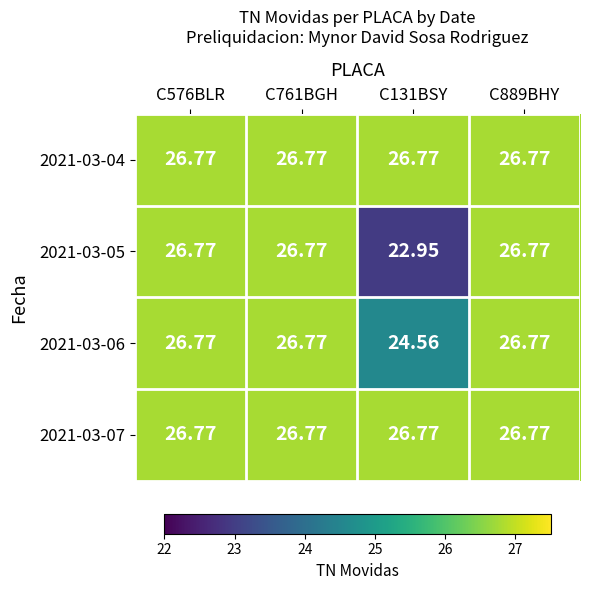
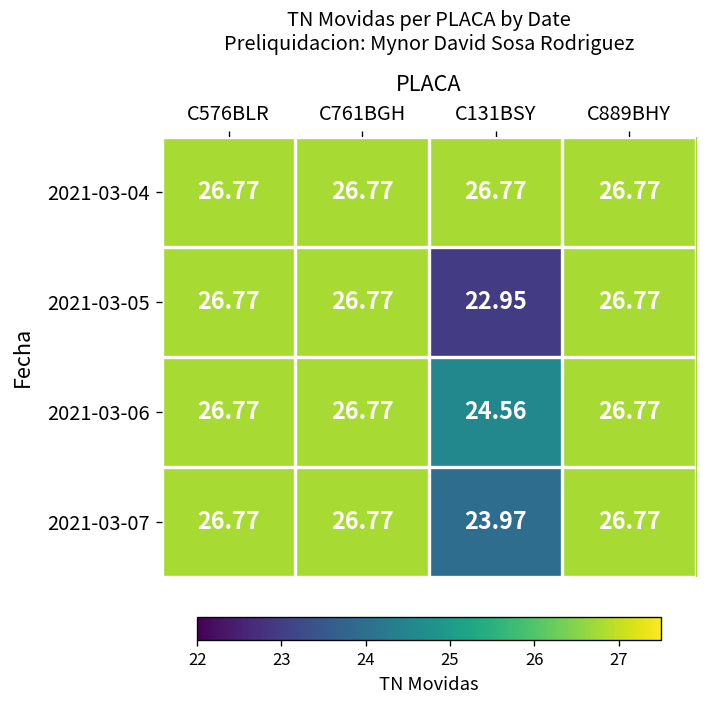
  {
    "2021-03-04": {
      "C576BLR": 26.77,
      "C761BGH": 26.77,
      "C131BSY": 26.77,
      "C889BHY": 26.77
    },
    "2021-03-05": {
      "C576BLR": 26.77,
      "C761BGH": 26.77,
      "C131BSY": 22.95,
      "C889BHY": 26.77
    },
    "2021-03-06": {
      "C576BLR": 26.77,
      "C761BGH": 26.77,
      "C131BSY": 24.56,
      "C889BHY": 26.77
    },
    "2021-03-07": {
      "C576BLR": 26.77,
      "C761BGH": 26.77,
-     "C131BSY": 26.77,
+     "C131BSY": 23.97,
      "C889BHY": 26.77
    }
  }
